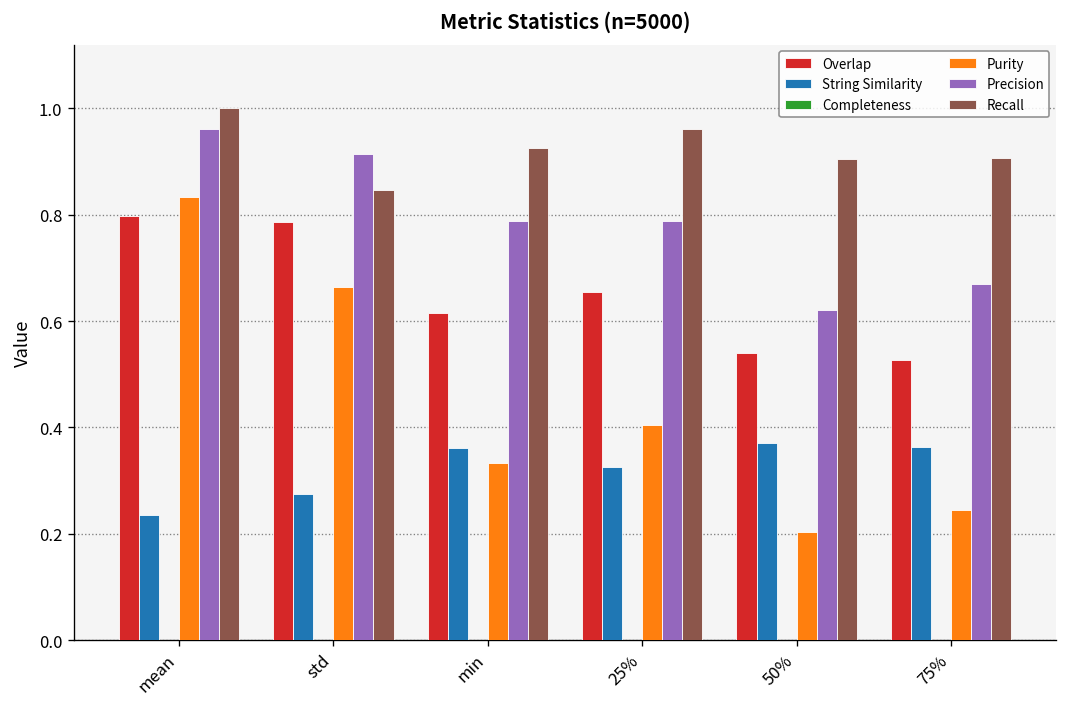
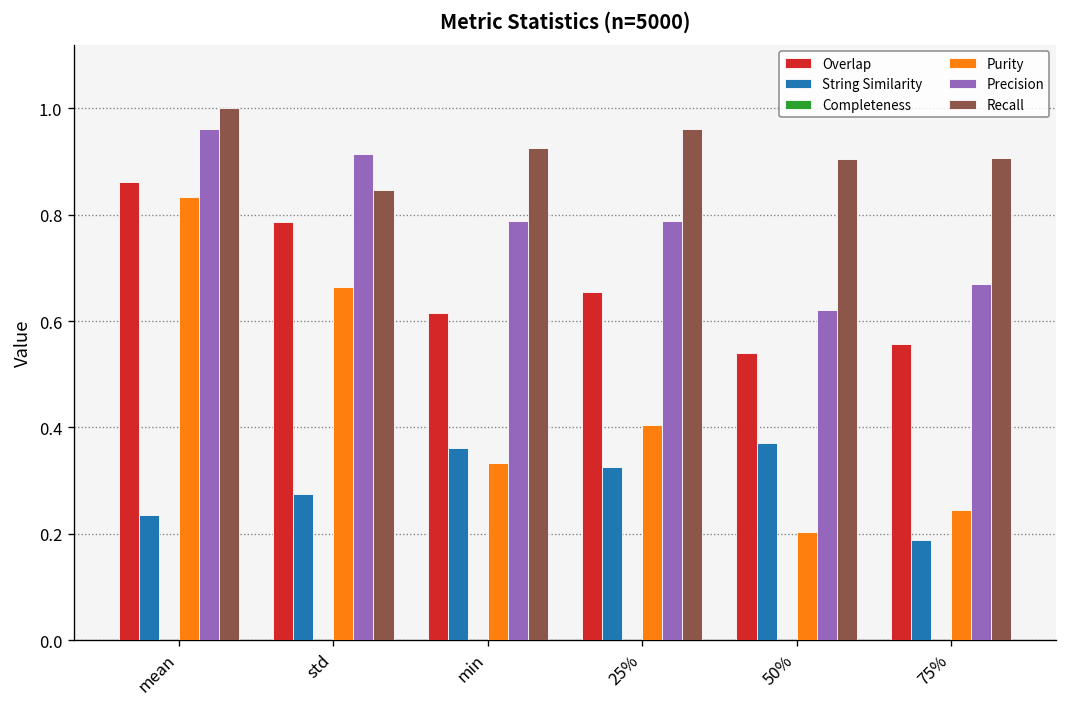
  {
    "Overlap": {
-     "mean": 0.80,
+     "mean": 0.86,
      "std": 0.79,
      "min": 0.62,
      "25%": 0.66,
      "50%": 0.54,
-     "75%": 0.53
+     "75%": 0.56
    },
    "String Similarity": {
      "mean": 0.24,
      "std": 0.28,
      "min": 0.36,
      "25%": 0.33,
      "50%": 0.37,
-     "75%": 0.36
+     "75%": 0.19
    },
    "Completeness": {
      "mean": 0.00,
      "std": 0.00,
      "min": 0.00,
      "25%": 0.00,
      "50%": 0.00,
      "75%": 0.00
    },
    "Purity": {
      "mean": 0.83,
      "std": 0.66,
      "min": 0.33,
      "25%": 0.40,
      "50%": 0.20,
      "75%": 0.25
    },
    "Precision": {
      "mean": 0.96,
      "std": 0.92,
      "min": 0.79,
      "25%": 0.79,
      "50%": 0.62,
      "75%": 0.67
    },
    "Recall": {
      "mean": 1.00,
      "std": 0.85,
      "min": 0.93,
      "25%": 0.96,
      "50%": 0.91,
      "75%": 0.91
    }
  }
